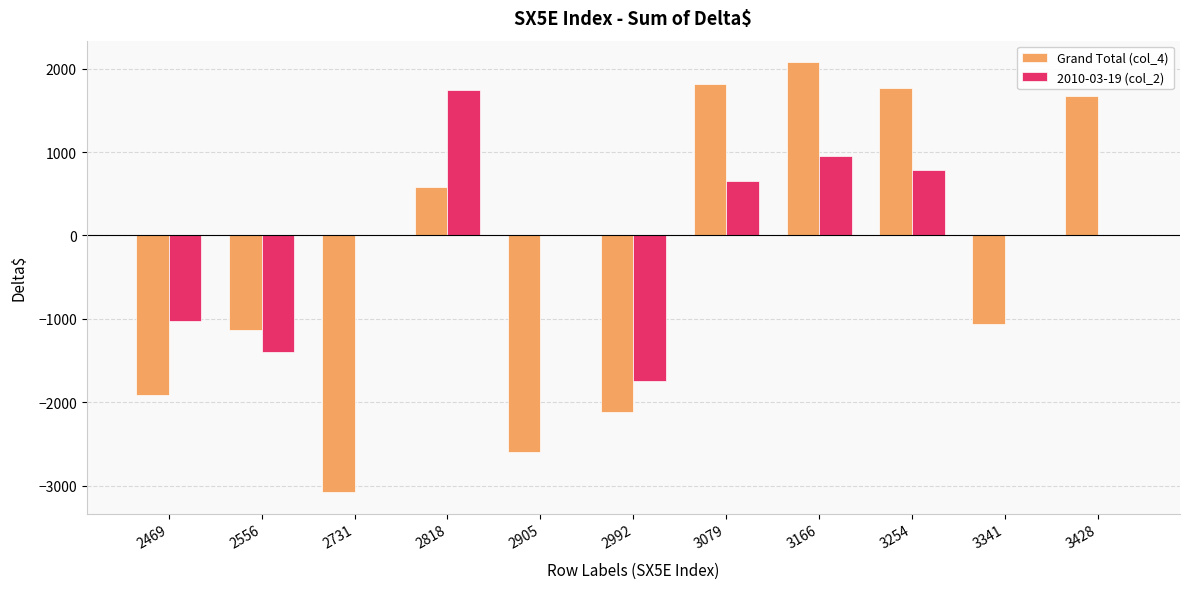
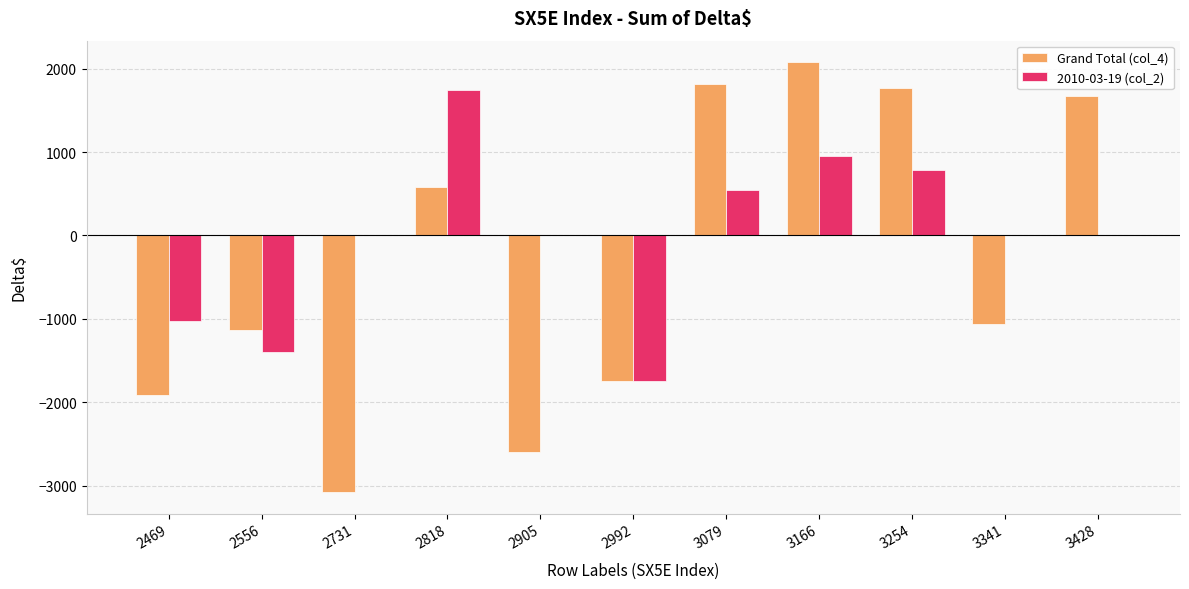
  {
    "Grand Total (col_4)": {
      "2469": -1900,
      "2556": -1100,
      "2731": -3100,
      "2818": 600,
      "2905": -2600,
-     "2992": -2100,
+     "2992": -1700,
      "3079": 1800,
      "3166": 2100,
      "3254": 1800,
      "3341": -1100,
      "3428": 1700
    },
    "2010-03-19 (col_2)": {
      "2469": -1000,
      "2556": -1400,
      "2731": 0,
      "2818": 1700,
      "2905": 0,
      "2992": -1700,
-     "3079": 700,
+     "3079": 500,
      "3166": 1000,
      "3254": 800,
      "3341": 0,
      "3428": 0
    }
  }
